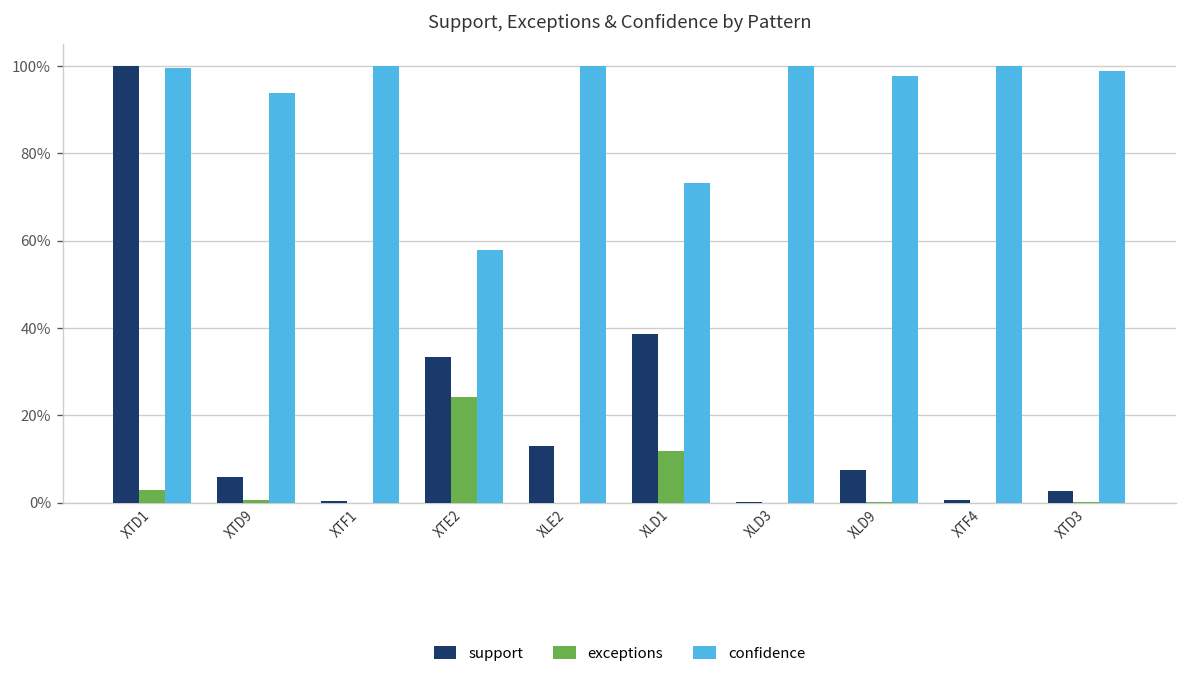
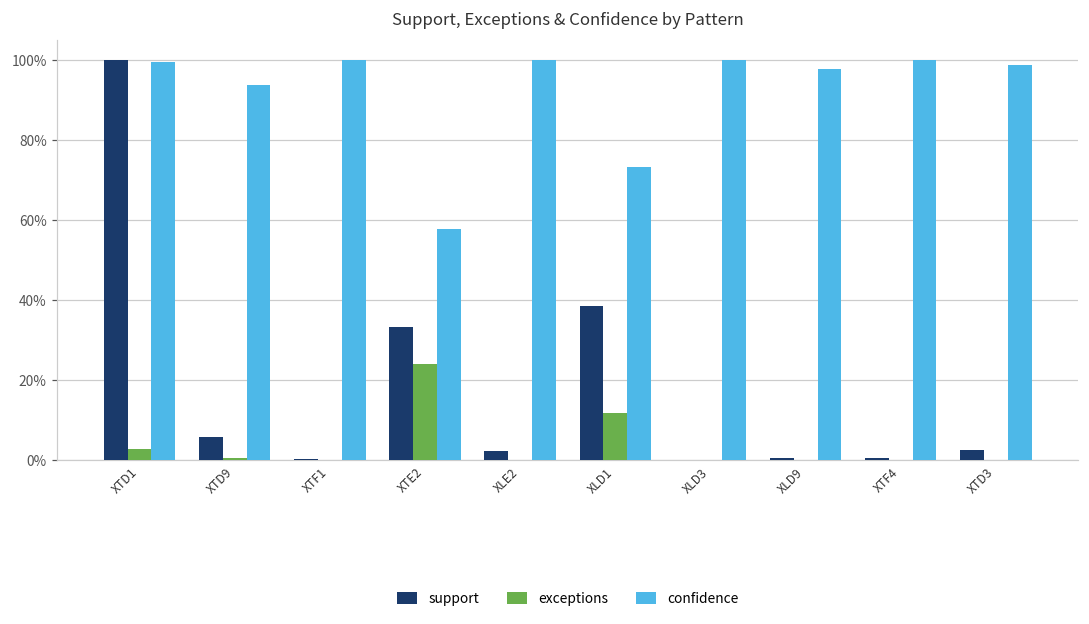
  {
    "support": {
      "XTD1": "100%",
      "XTD9": "6%",
      "XTE2": "33%",
-     "XLE2": "13%",
+     "XLE2": "2%",
      "XLD1": "39%",
-     "XLD9": "7%",
+     "XLD9": "1%",
      "XTD3": "3%"
    },
    "exceptions": {
      "XTD1": "3%",
      "XTF1": "0%",
      "XTE2": "24%",
      "XLE2": "0%",
      "XLD1": "12%",
      "XLD3": "0%",
      "XTF4": "0%"
    },
    "confidence": {
      "XTD1": "100%",
      "XTD9": "94%",
      "XTF1": "100%",
      "XTE2": "58%",
      "XLE2": "100%",
      "XLD1": "73%",
      "XLD3": "100%",
      "XLD9": "98%",
      "XTF4": "100%",
      "XTD3": "99%"
    }
  }
